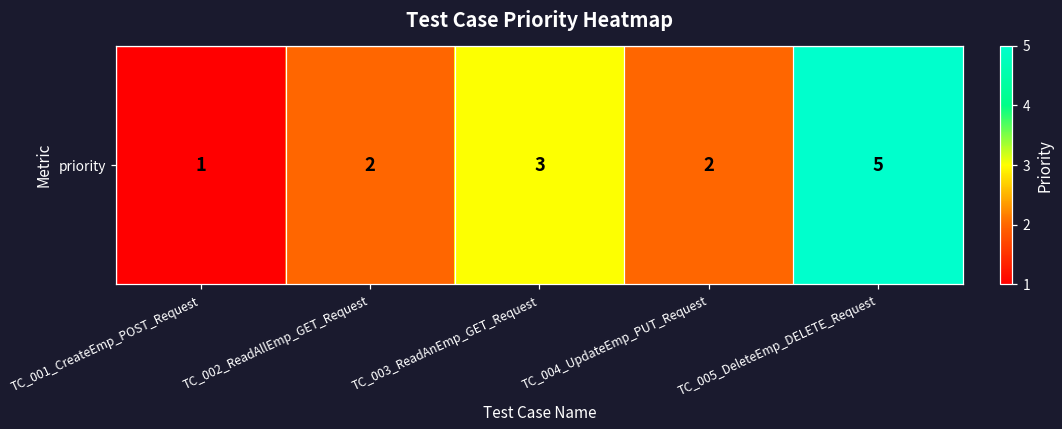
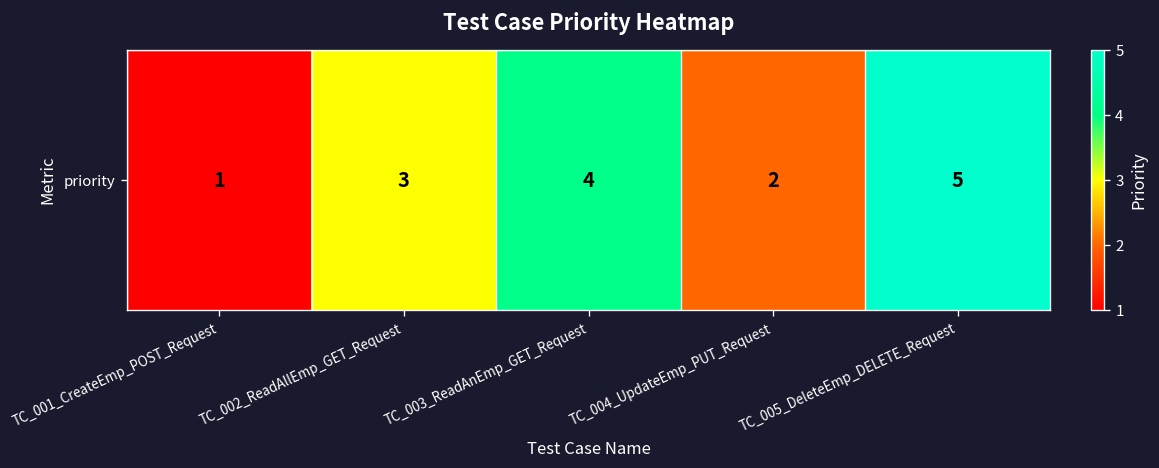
  {
    "priority": {
      "TC_001_CreateEmp_POST_Request": 1,
-     "TC_002_ReadAllEmp_GET_Request": 2,
-     "TC_003_ReadAnEmp_GET_Request": 3,
+     "TC_002_ReadAllEmp_GET_Request": 3,
+     "TC_003_ReadAnEmp_GET_Request": 4,
      "TC_004_UpdateEmp_PUT_Request": 2,
      "TC_005_DeleteEmp_DELETE_Request": 5
    }
  }
